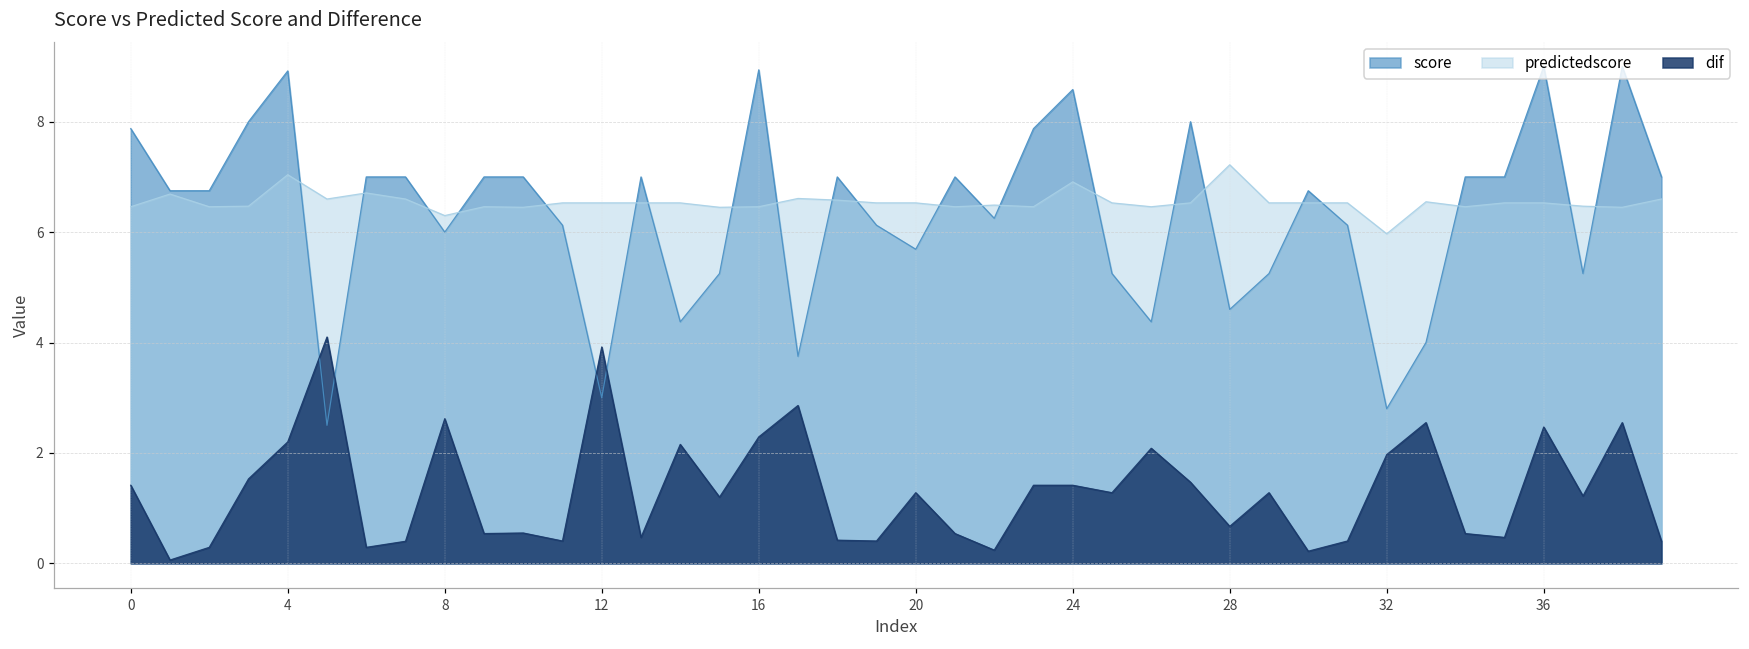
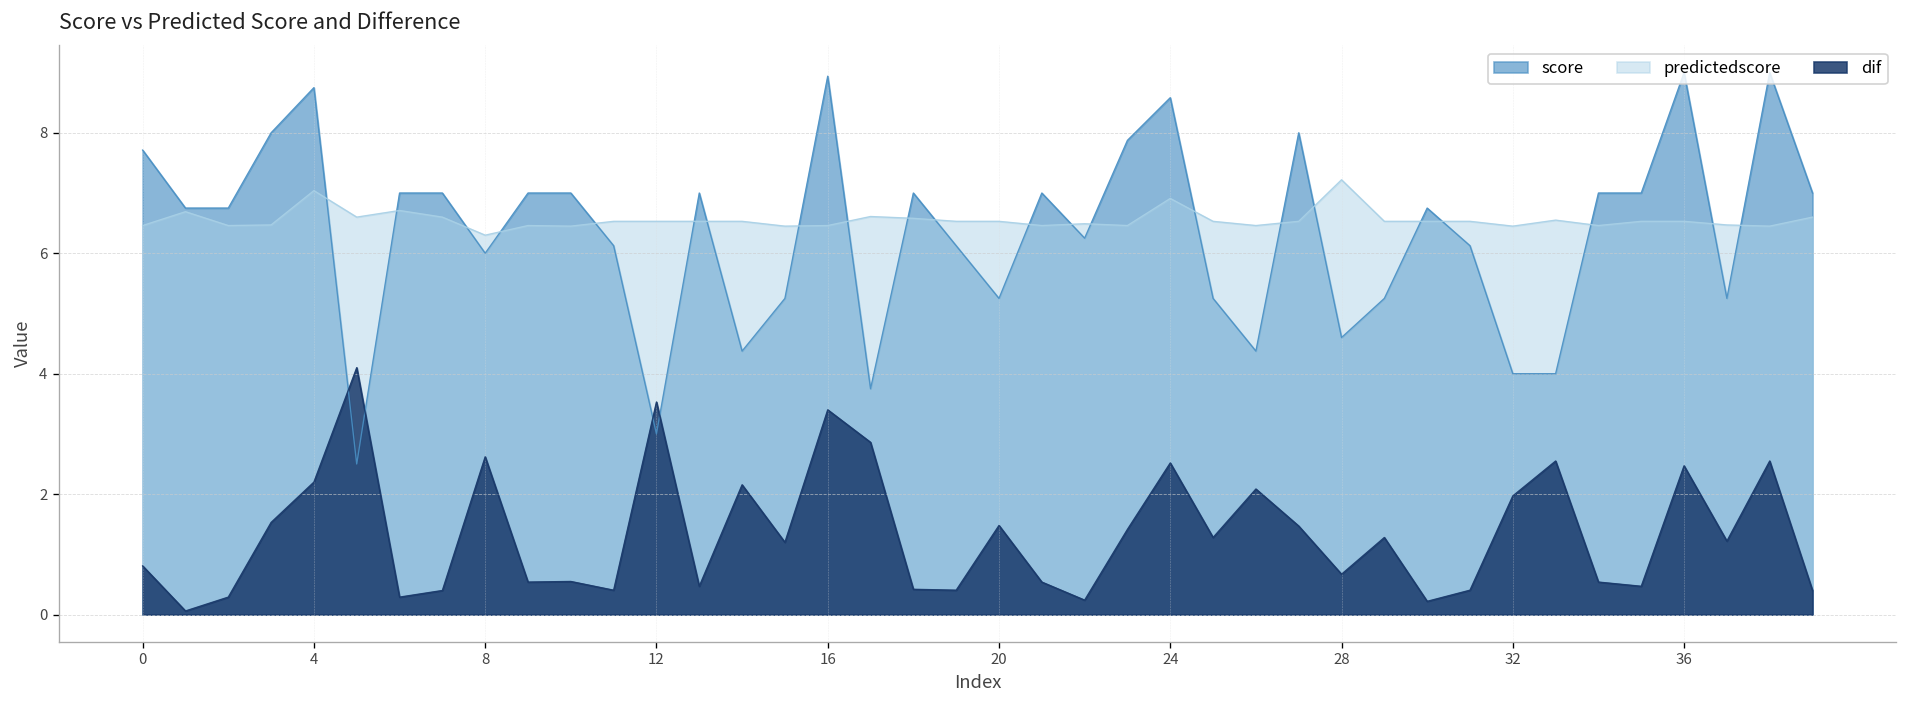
  {
    "score": {
-     "0": 7.9,
-     "4": 8.9,
+     "0": 7.7,
+     "4": 8.8,
      "8": 6.0,
      "12": 3.0,
      "16": 8.9,
-     "20": 5.7,
+     "20": 5.3,
      "24": 8.6,
      "28": 4.6,
-     "32": 2.8
+     "32": 4.0
    },
    "predictedscore": {
      "0": 6.5,
      "4": 7.0,
      "8": 6.3,
      "12": 6.5,
      "16": 6.5,
      "20": 6.5,
      "24": 6.9,
      "28": 7.2,
-     "32": 6.0,
+     "32": 6.5,
      "36": 6.5
    },
    "dif": {
-     "0": 1.4,
+     "0": 0.8,
      "4": 2.2,
      "8": 2.6,
-     "12": 3.9,
-     "16": 2.3,
-     "20": 1.3,
-     "24": 1.4,
+     "12": 3.5,
+     "16": 3.4,
+     "20": 1.5,
+     "24": 2.5,
      "28": 0.7,
      "32": 2.0,
      "36": 2.5
    }
  }
